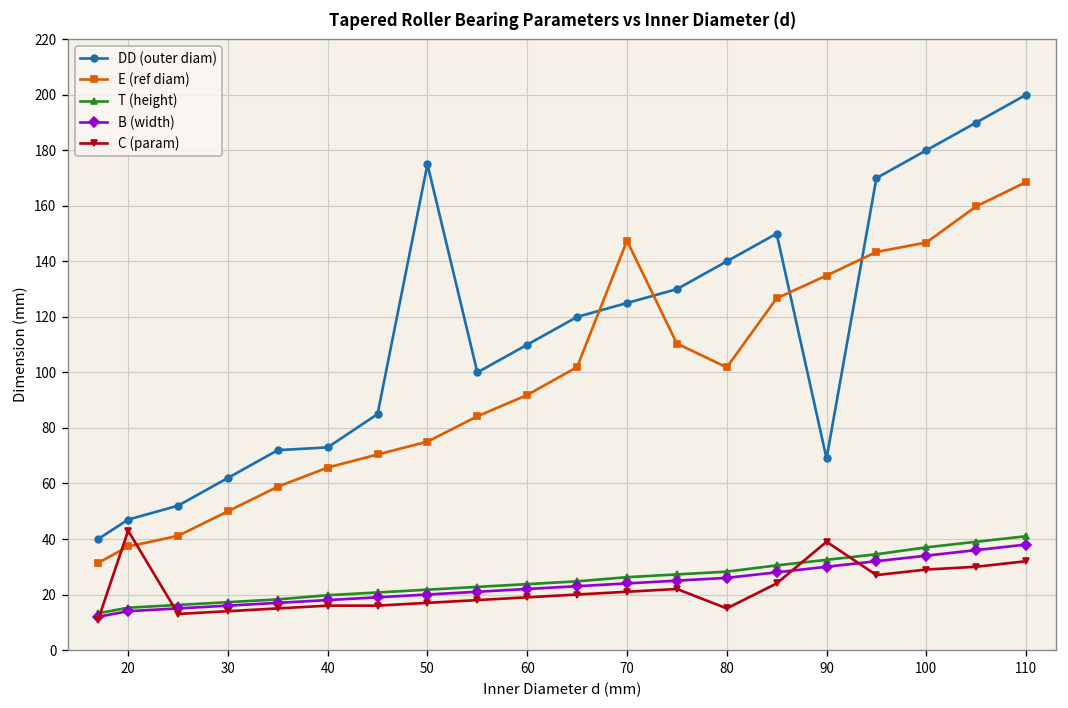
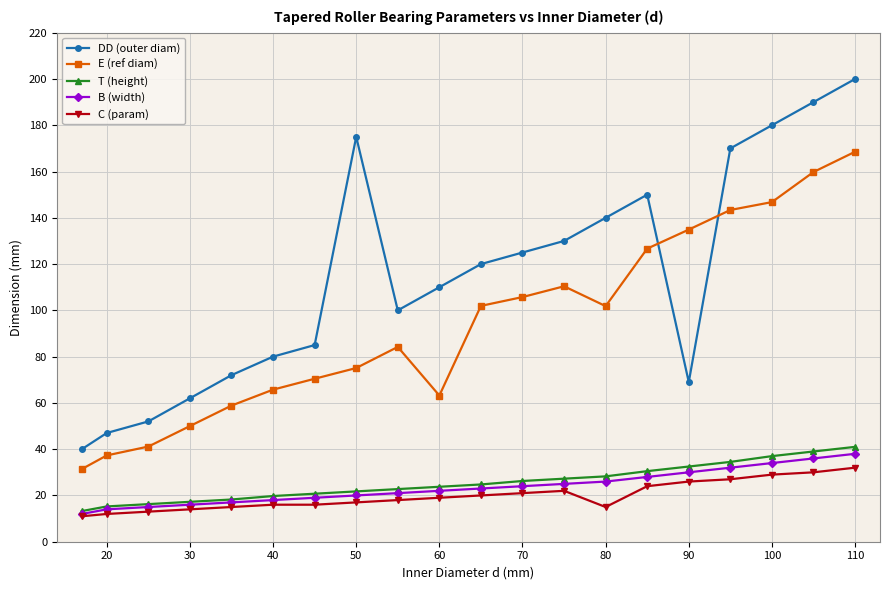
  {
    "DD (outer diam)": {
      "20": 47,
      "30": 62,
-     "40": 73,
+     "40": 80,
      "50": 175,
      "60": 110,
      "70": 125,
      "80": 140,
      "90": 69,
      "100": 180,
      "110": 200
    },
    "E (ref diam)": {
      "20": 37,
      "30": 50,
      "40": 66,
      "50": 75,
-     "60": 92,
-     "70": 147,
+     "60": 63,
+     "70": 106,
      "80": 102,
      "90": 135,
      "100": 147,
      "110": 169
    },
    "T (height)": {
      "20": 15,
      "30": 17,
      "40": 20,
      "50": 22,
      "60": 24,
      "70": 26,
      "80": 28,
      "90": 33,
      "100": 37,
      "110": 41
    },
    "B (width)": {
      "20": 14,
      "30": 16,
      "40": 18,
      "50": 20,
      "60": 22,
      "70": 24,
      "80": 26,
      "90": 30,
      "100": 34,
      "110": 38
    },
    "C (param)": {
-     "20": 43,
+     "20": 12,
      "30": 14,
      "40": 16,
      "50": 17,
      "60": 19,
      "70": 21,
      "80": 15,
-     "90": 39,
+     "90": 26,
      "100": 29,
      "110": 32
    }
  }
